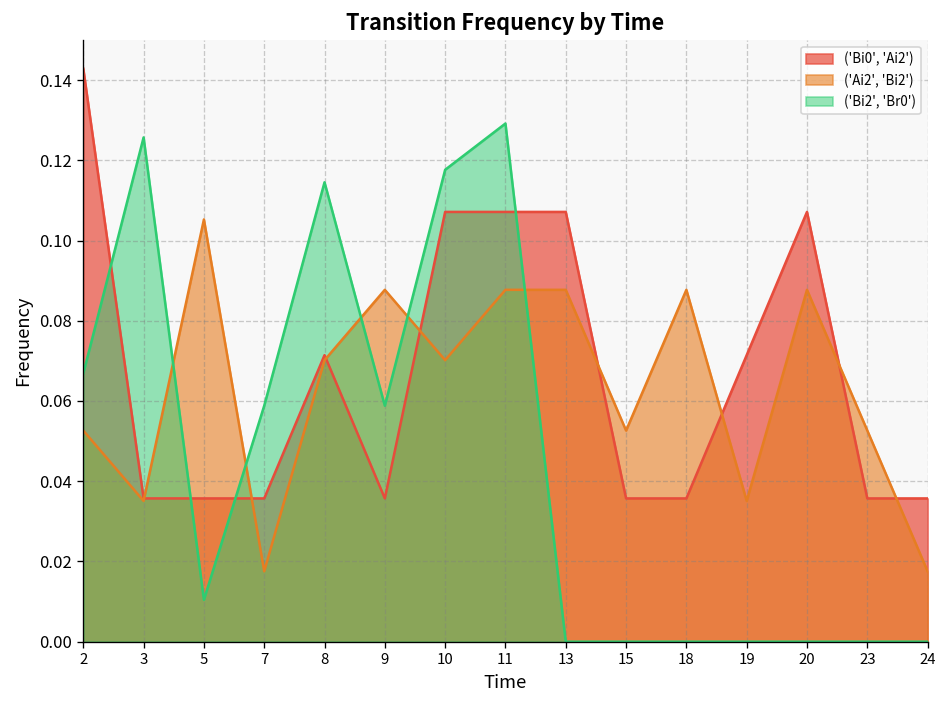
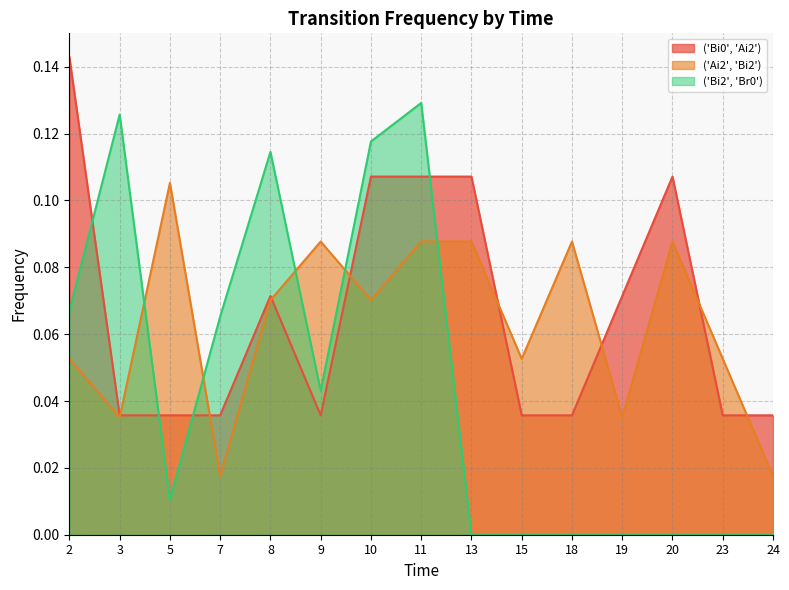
  {
    "('Bi2', 'Br0')": {
      "2": 0.067,
      "3": 0.126,
      "5": 0.010,
-     "7": 0.059,
+     "7": 0.065,
      "8": 0.115,
-     "9": 0.059,
+     "9": 0.043,
      "10": 0.118,
      "11": 0.129,
      "13": 0.000,
      "15": 0.000,
      "18": 0.000,
      "19": 0.000,
      "20": 0.000,
      "23": 0.000,
      "24": 0.000
    }
  }
